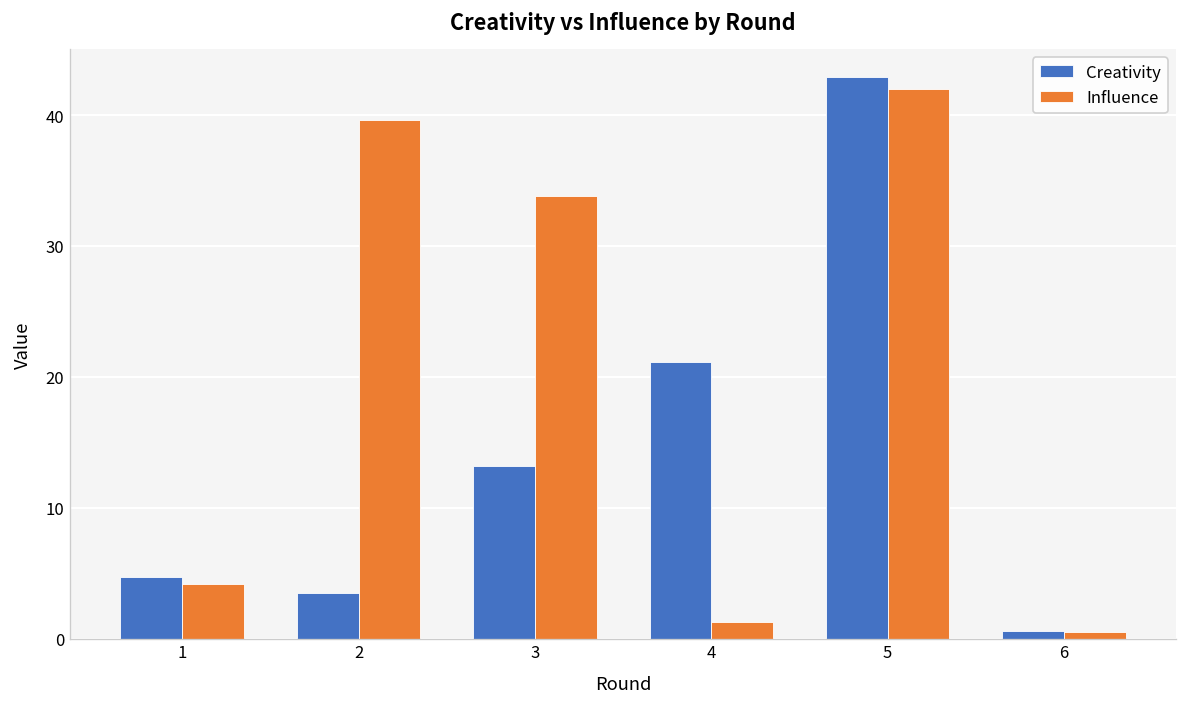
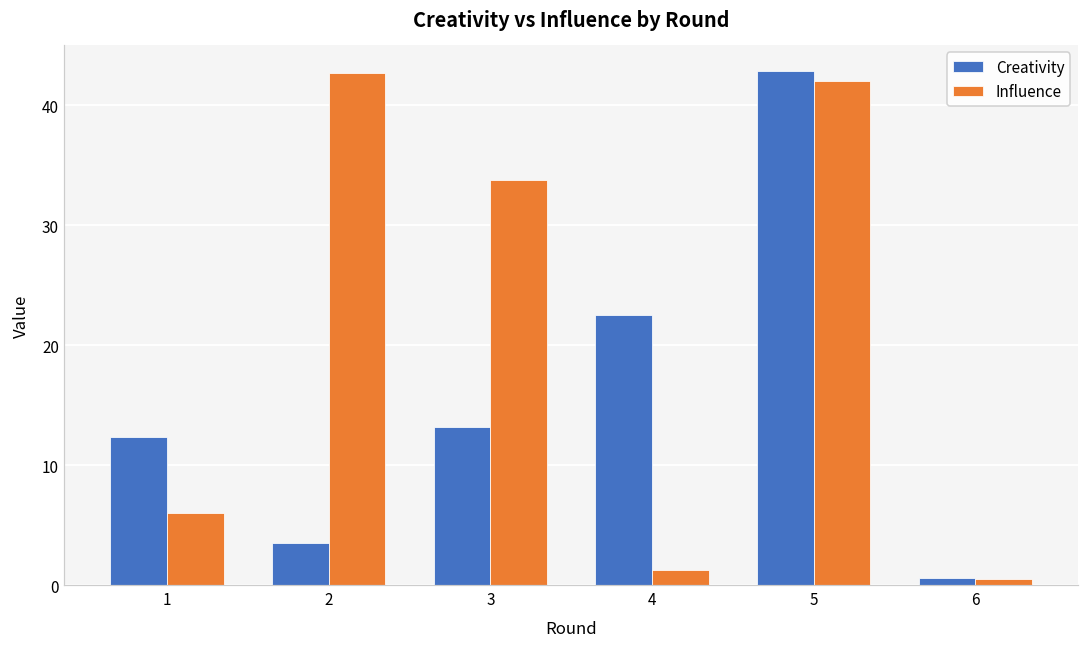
  {
    "Creativity": {
-     "1": 4.7,
+     "1": 12.4,
      "2": 3.5,
      "3": 13.2,
-     "4": 21.1,
+     "4": 22.5,
      "5": 42.9,
      "6": 0.6
    },
    "Influence": {
-     "1": 4.2,
-     "2": 39.6,
+     "1": 6.0,
+     "2": 42.7,
      "3": 33.8,
      "4": 1.3,
      "5": 42.0,
      "6": 0.5
    }
  }
